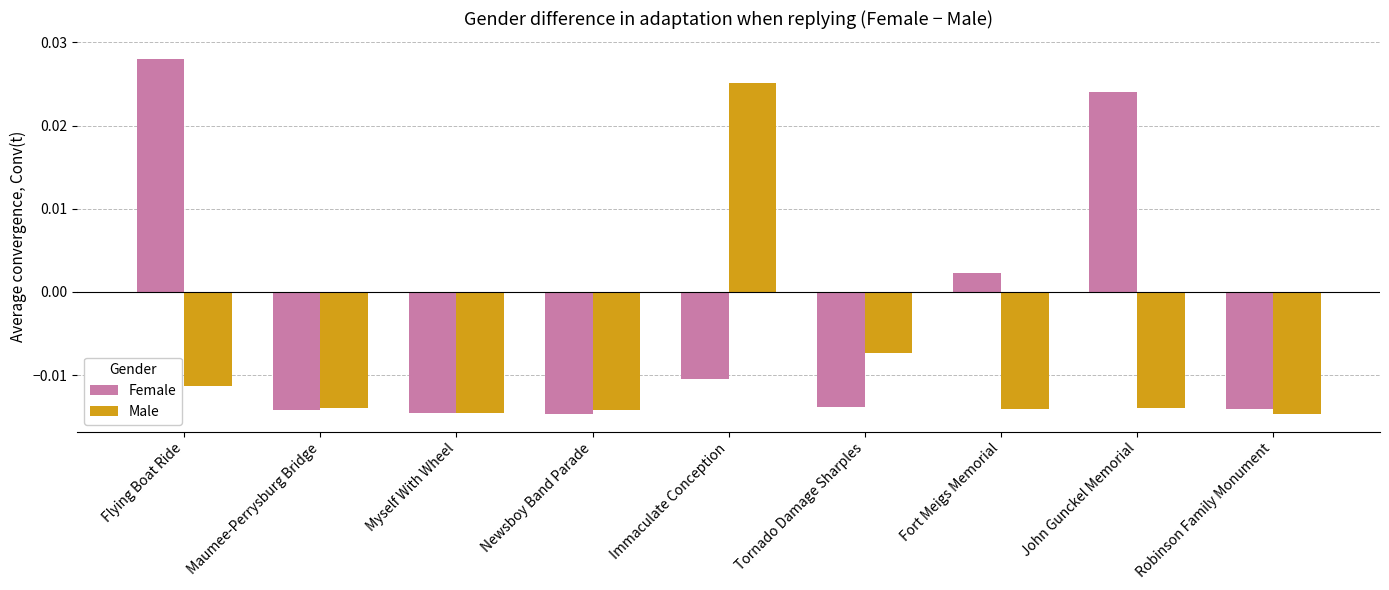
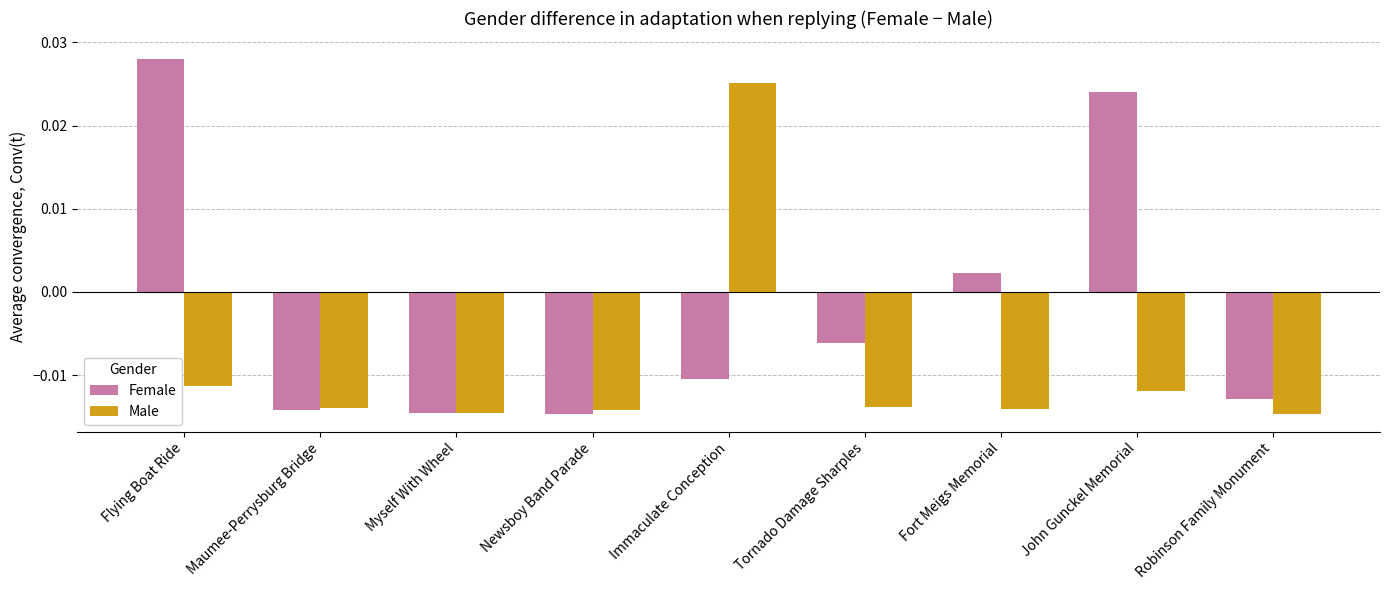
  {
    "Female": {
      "Flying Boat Ride": 0.028,
      "Maumee-Perrysburg Bridge": -0.014,
      "Myself With Wheel": -0.015,
      "Newsboy Band Parade": -0.015,
      "Immaculate Conception": -0.010,
-     "Tornado Damage Sharples": -0.014,
+     "Tornado Damage Sharples": -0.006,
      "Fort Meigs Memorial": 0.002,
      "John Gunckel Memorial": 0.024,
-     "Robinson Family Monument": -0.014
+     "Robinson Family Monument": -0.013
    },
    "Male": {
      "Flying Boat Ride": -0.011,
      "Maumee-Perrysburg Bridge": -0.014,
      "Myself With Wheel": -0.015,
      "Newsboy Band Parade": -0.014,
      "Immaculate Conception": 0.025,
-     "Tornado Damage Sharples": -0.007,
+     "Tornado Damage Sharples": -0.014,
      "Fort Meigs Memorial": -0.014,
-     "John Gunckel Memorial": -0.014,
+     "John Gunckel Memorial": -0.012,
      "Robinson Family Monument": -0.015
    }
  }
